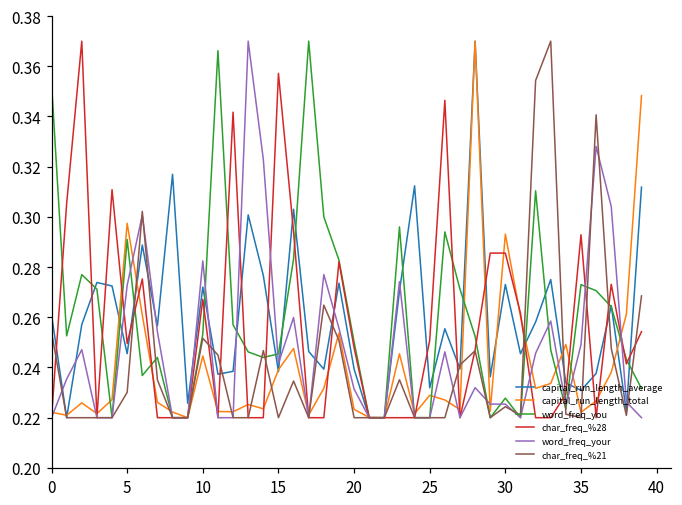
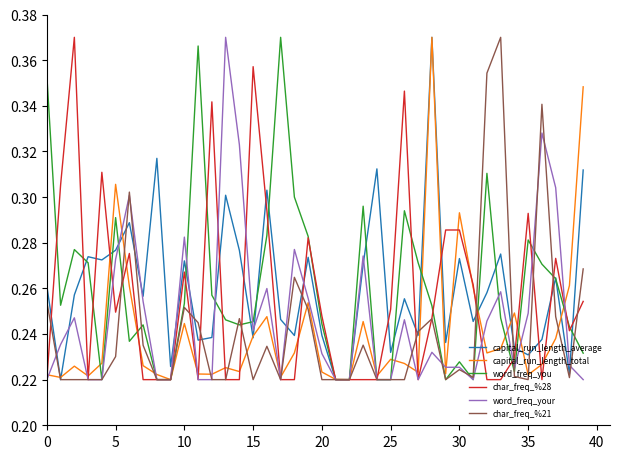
  {
    "capital_run_length_average": {
      "0": 0.261,
-     "5": 0.246,
+     "5": 0.277,
      "10": 0.272,
      "20": 0.239,
      "25": 0.232,
      "30": 0.273,
      "35": 0.231
    },
    "capital_run_length_total": {
      "0": 0.222,
-     "5": 0.297,
+     "5": 0.306,
      "10": 0.245,
      "20": 0.223,
      "25": 0.229,
      "30": 0.293,
      "35": 0.222
    },
    "word_freq_you": {
      "0": 0.353,
      "5": 0.291,
      "10": 0.253,
      "15": 0.245,
-     "20": 0.250,
+     "20": 0.244,
      "30": 0.228,
-     "35": 0.273
+     "35": 0.281
    },
    "char_freq_%28": {
      "5": 0.250,
      "10": 0.267,
      "15": 0.357,
      "20": 0.248,
      "25": 0.251,
      "30": 0.286,
      "35": 0.293
    },
    "word_freq_your": {
      "5": 0.273,
      "10": 0.282,
      "15": 0.242,
      "20": 0.231,
      "35": 0.249
    },
    "char_freq_%21": {
      "0": 0.254,
      "5": 0.230,
      "10": 0.252,
      "15": 0.220,
      "20": 0.220,
      "35": 0.220
    }
  }
